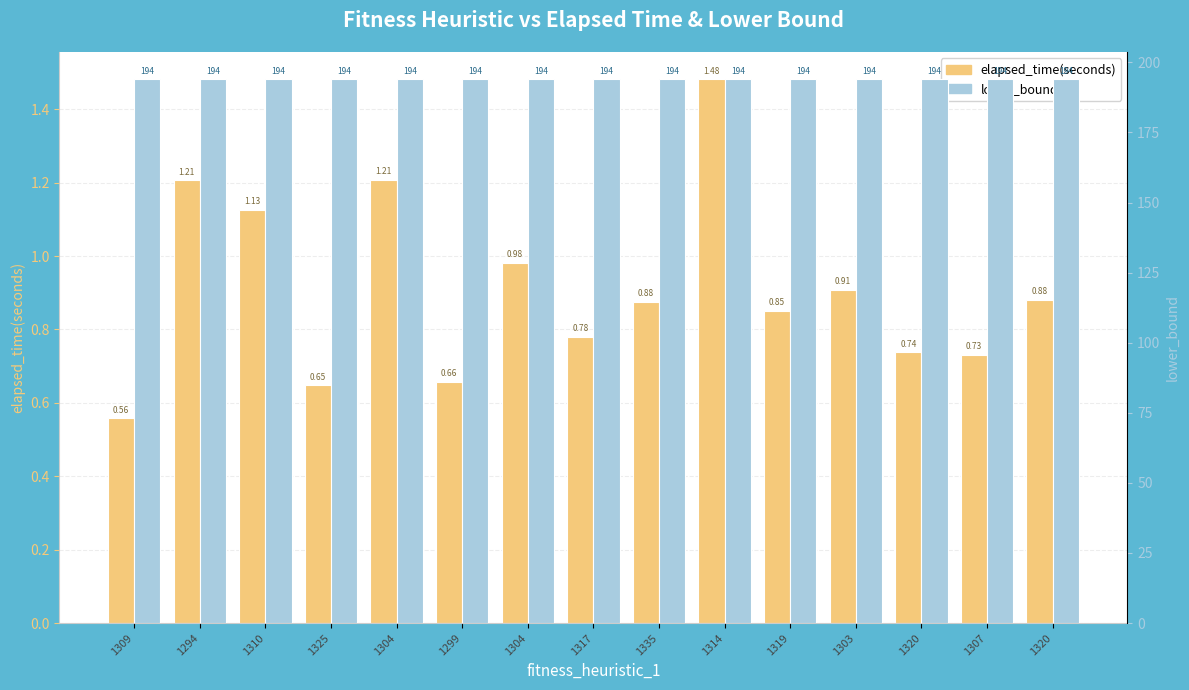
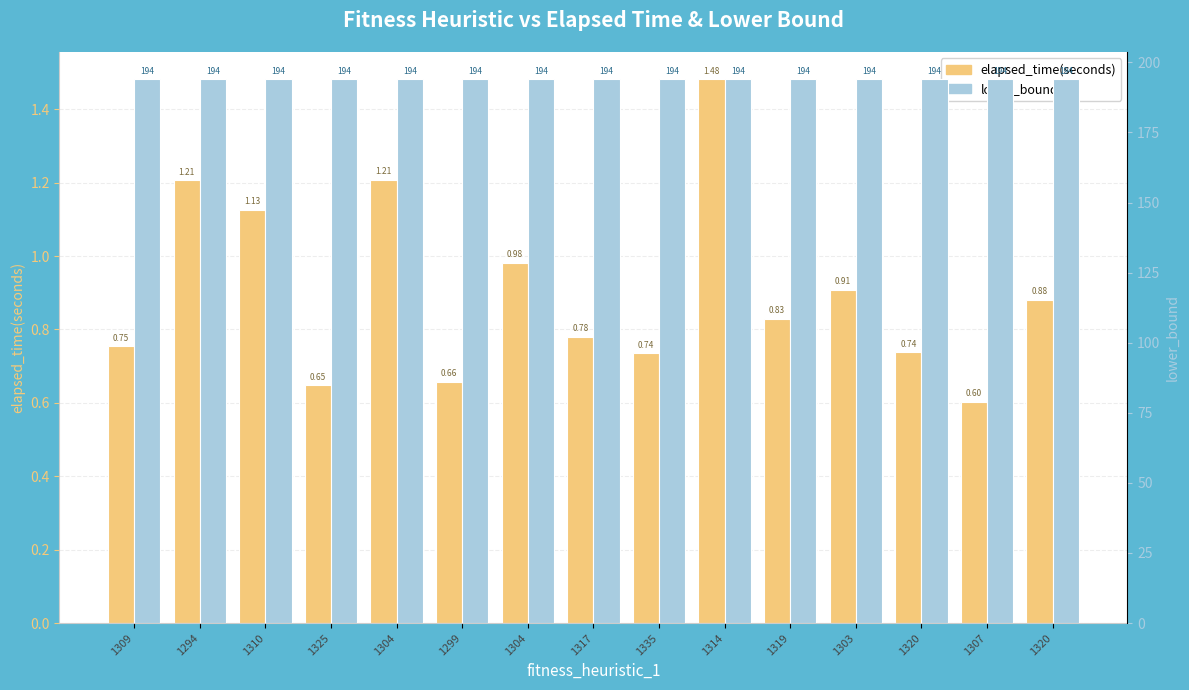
  {
    "elapsed_time(seconds)": {
-     "1309": 0.56,
+     "1309": 0.75,
      "1294": 1.21,
      "1310": 1.13,
      "1325": 0.65,
      "1299": 0.66,
      "1317": 0.78,
-     "1335": 0.88,
+     "1335": 0.74,
      "1314": 1.48,
-     "1319": 0.85,
+     "1319": 0.83,
      "1303": 0.91,
-     "1307": 0.73
+     "1307": 0.60
    },
    "lower_bound": {
      "1309": 194,
      "1294": 194,
      "1310": 194,
      "1325": 194,
      "1299": 194,
      "1317": 194,
      "1335": 194,
      "1314": 194,
      "1319": 194,
      "1303": 194
    }
  }
